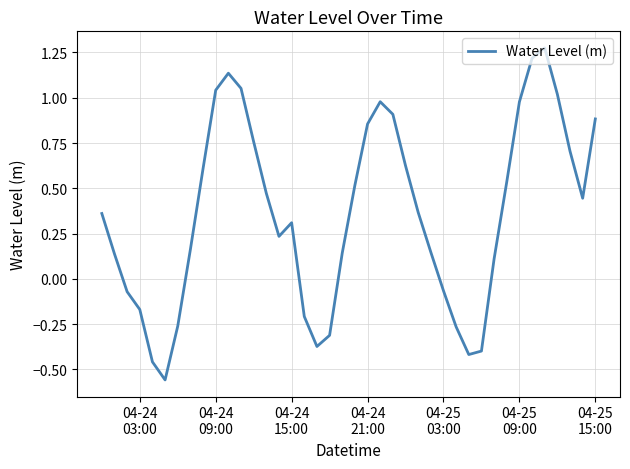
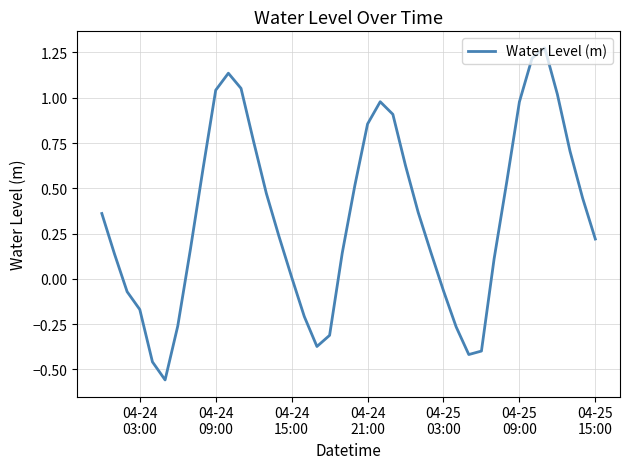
  {
    "04-24 03:00": -0.17,
    "04-24 09:00": 1.04,
-   "04-24 15:00": 0.31,
+   "04-24 15:00": 0.01,
    "04-24 21:00": 0.85,
    "04-25 03:00": -0.07,
    "04-25 09:00": 0.98,
-   "04-25 15:00": 0.88
+   "04-25 15:00": 0.22
  }
